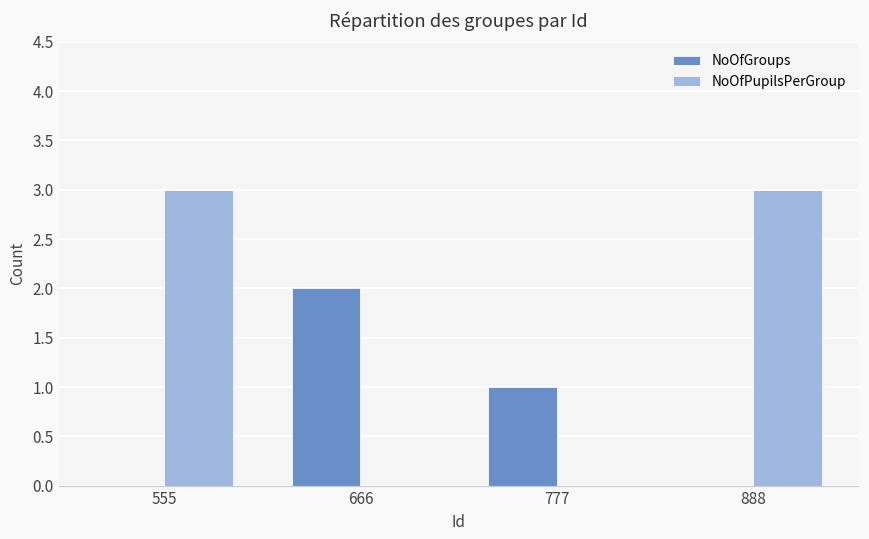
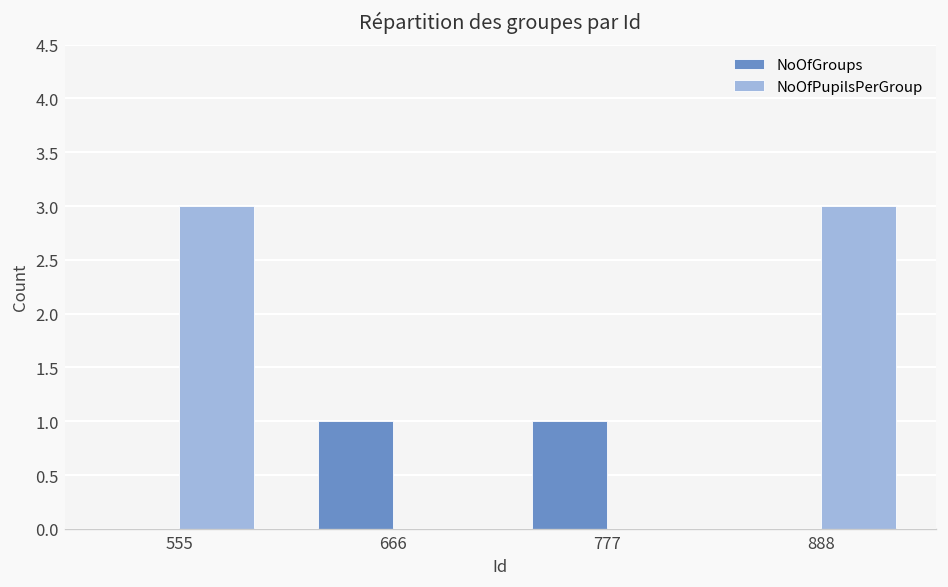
  {
    "NoOfGroups": {
      "555": 0,
-     "666": 2,
+     "666": 1,
      "777": 1,
      "888": 0
    },
    "NoOfPupilsPerGroup": {
      "555": 3,
      "666": 0,
      "777": 0,
      "888": 3
    }
  }
